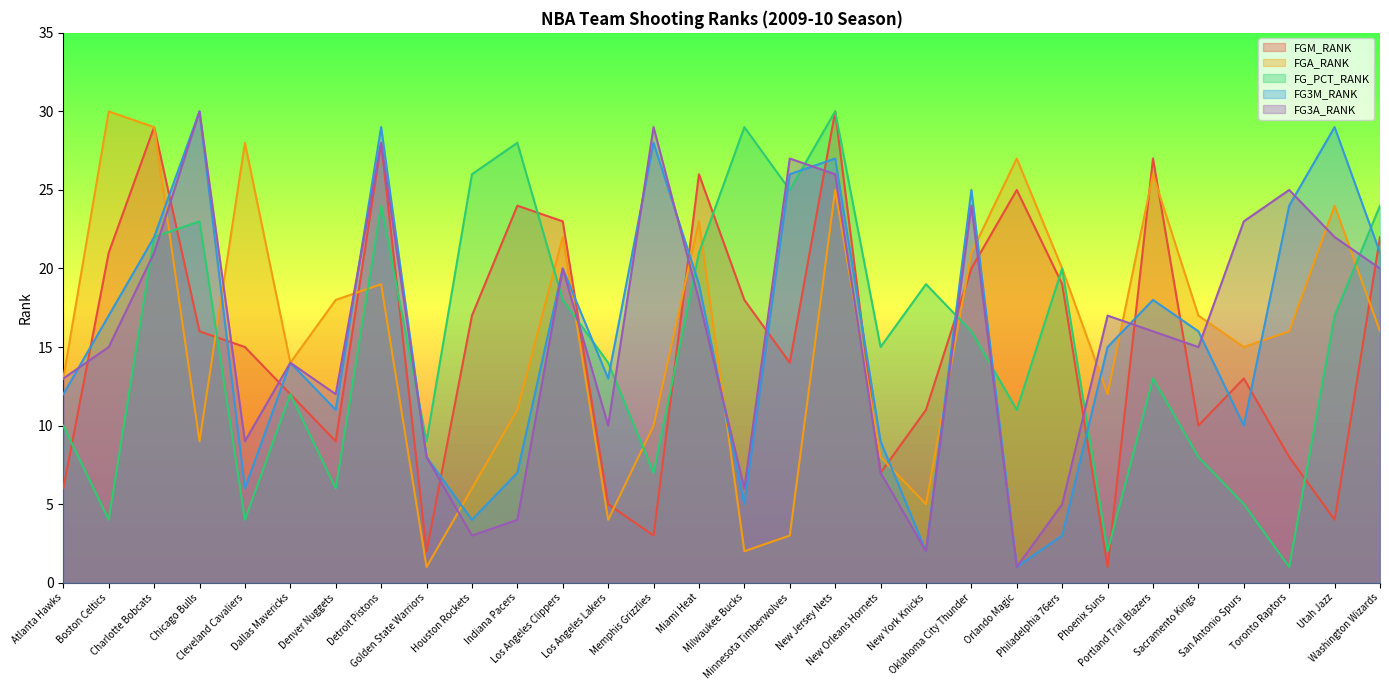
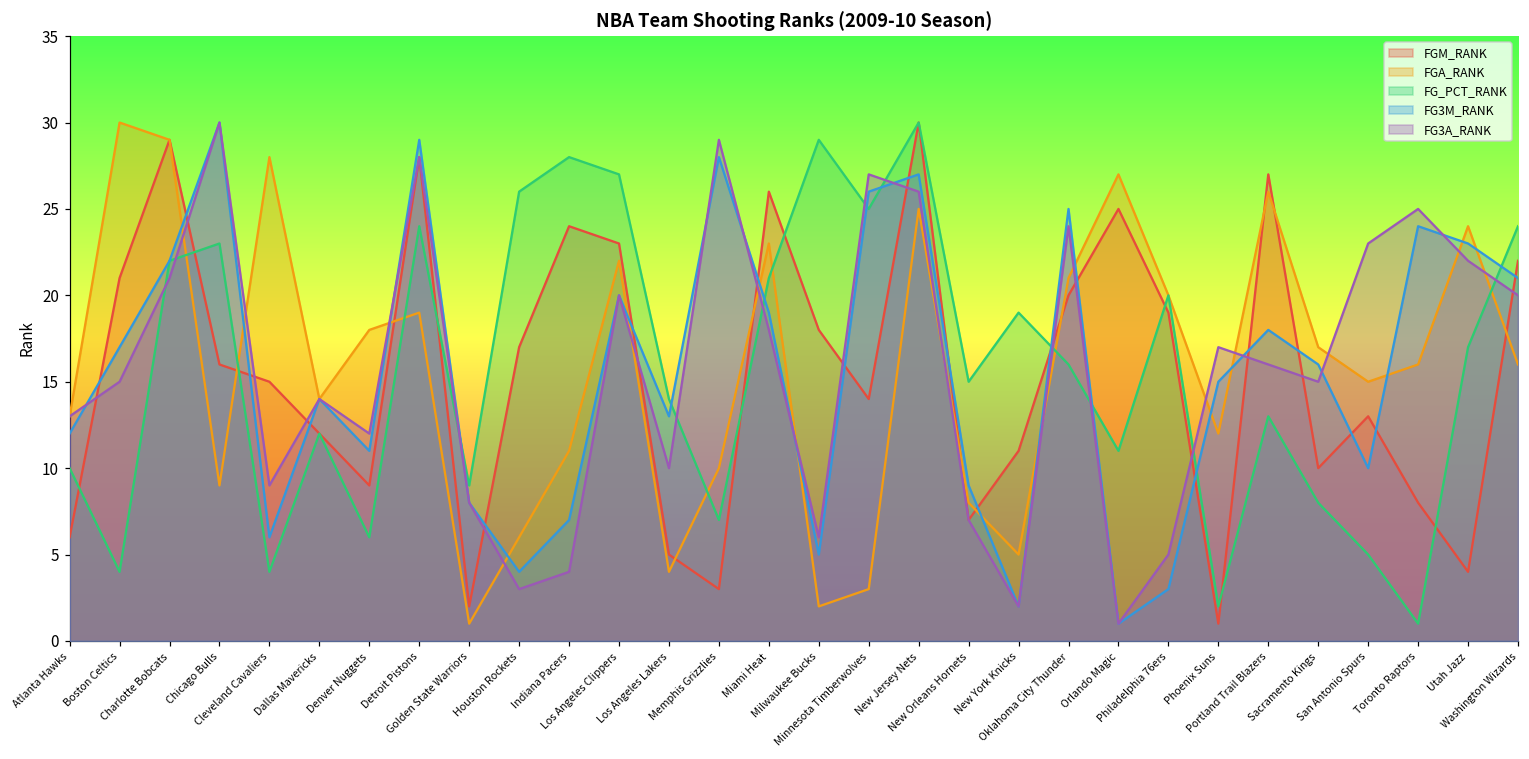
  {
    "FG_PCT_RANK": {
      "Atlanta Hawks": 10,
      "Boston Celtics": 4,
      "Chicago Bulls": 23,
      "Cleveland Cavaliers": 4,
      "Denver Nuggets": 6,
      "Detroit Pistons": 24,
      "Golden State Warriors": 9,
      "Houston Rockets": 26,
      "Indiana Pacers": 28,
-     "Los Angeles Clippers": 18,
+     "Los Angeles Clippers": 27,
      "Los Angeles Lakers": 14,
      "Memphis Grizzlies": 7,
      "Miami Heat": 21,
      "Milwaukee Bucks": 29,
      "Minnesota Timberwolves": 25,
      "New Orleans Hornets": 15,
      "New York Knicks": 19,
      "Oklahoma City Thunder": 16,
      "Orlando Magic": 11,
      "Phoenix Suns": 2,
      "Portland Trail Blazers": 13,
      "Sacramento Kings": 8,
      "San Antonio Spurs": 5,
      "Toronto Raptors": 1,
      "Utah Jazz": 17,
      "Washington Wizards": 24
    },
    "FG3M_RANK": {
      "Atlanta Hawks": 12,
      "Boston Celtics": 17,
      "Cleveland Cavaliers": 6,
      "Denver Nuggets": 11,
      "Detroit Pistons": 29,
      "Houston Rockets": 4,
      "Indiana Pacers": 7,
      "Los Angeles Lakers": 13,
      "Memphis Grizzlies": 28,
      "Miami Heat": 19,
      "Milwaukee Bucks": 5,
      "Minnesota Timberwolves": 26,
      "New Jersey Nets": 27,
      "New Orleans Hornets": 9,
      "Oklahoma City Thunder": 25,
      "Philadelphia 76ers": 3,
      "Phoenix Suns": 15,
      "Portland Trail Blazers": 18,
      "Sacramento Kings": 16,
      "San Antonio Spurs": 10,
      "Toronto Raptors": 24,
-     "Utah Jazz": 29,
+     "Utah Jazz": 23,
      "Washington Wizards": 21
    },
    "FG3A_RANK": {
      "Boston Celtics": 15,
      "Charlotte Bobcats": 21,
      "Cleveland Cavaliers": 9,
      "Denver Nuggets": 12,
      "Houston Rockets": 3,
      "Indiana Pacers": 4,
      "Los Angeles Lakers": 10,
      "Memphis Grizzlies": 29,
      "Miami Heat": 18,
      "Milwaukee Bucks": 6,
      "Minnesota Timberwolves": 27,
      "New Jersey Nets": 26,
      "Oklahoma City Thunder": 24,
      "Philadelphia 76ers": 5,
      "Phoenix Suns": 17,
      "Portland Trail Blazers": 16,
      "Sacramento Kings": 15,
      "San Antonio Spurs": 23,
      "Toronto Raptors": 25,
      "Utah Jazz": 22,
      "Washington Wizards": 20
    }
  }
